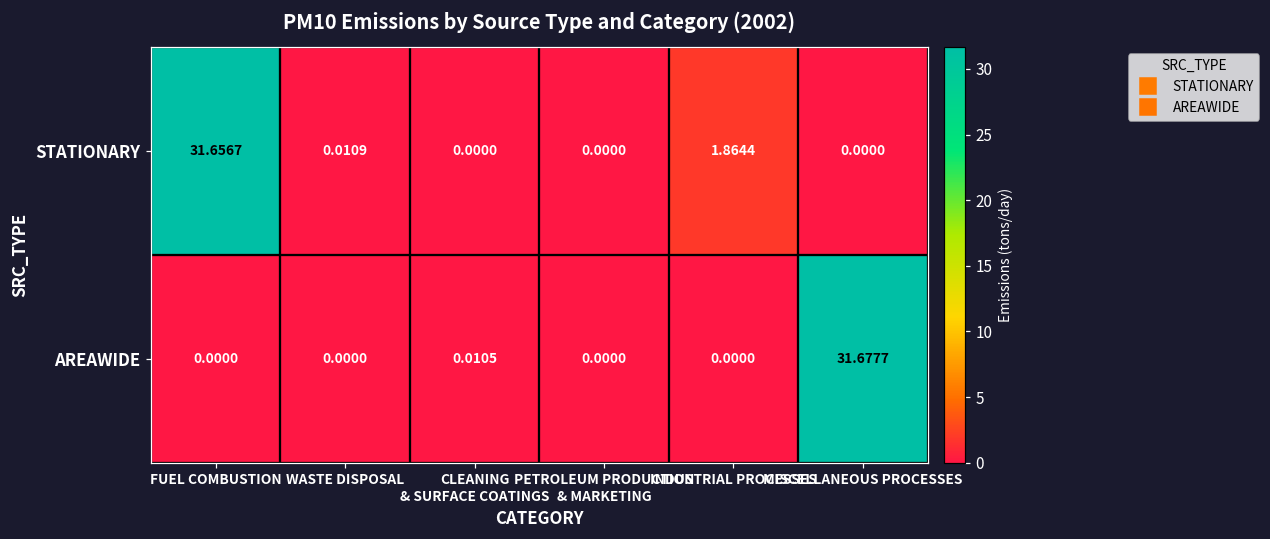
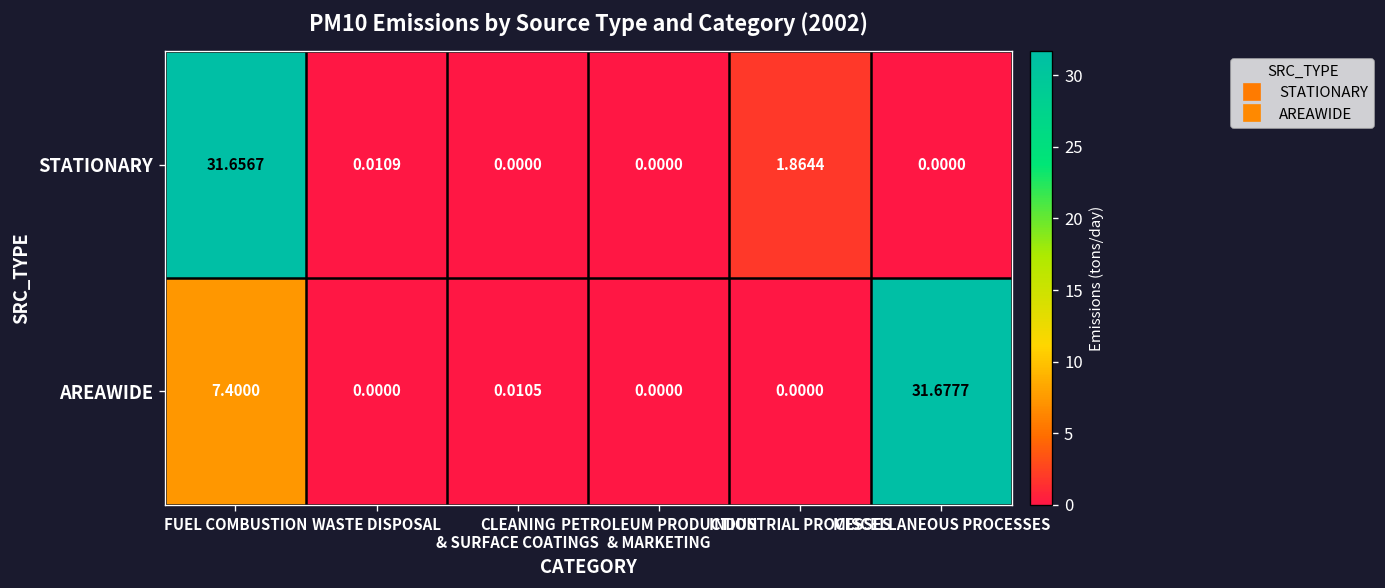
  {
    "STATIONARY": {
      "FUEL COMBUSTION": 31.6567,
      "WASTE DISPOSAL": 0.0109
    },
    "AREAWIDE": {
-     "FUEL COMBUSTION": 0.0000,
+     "FUEL COMBUSTION": 7.4000,
      "WASTE DISPOSAL": 0.0000
    }
  }
